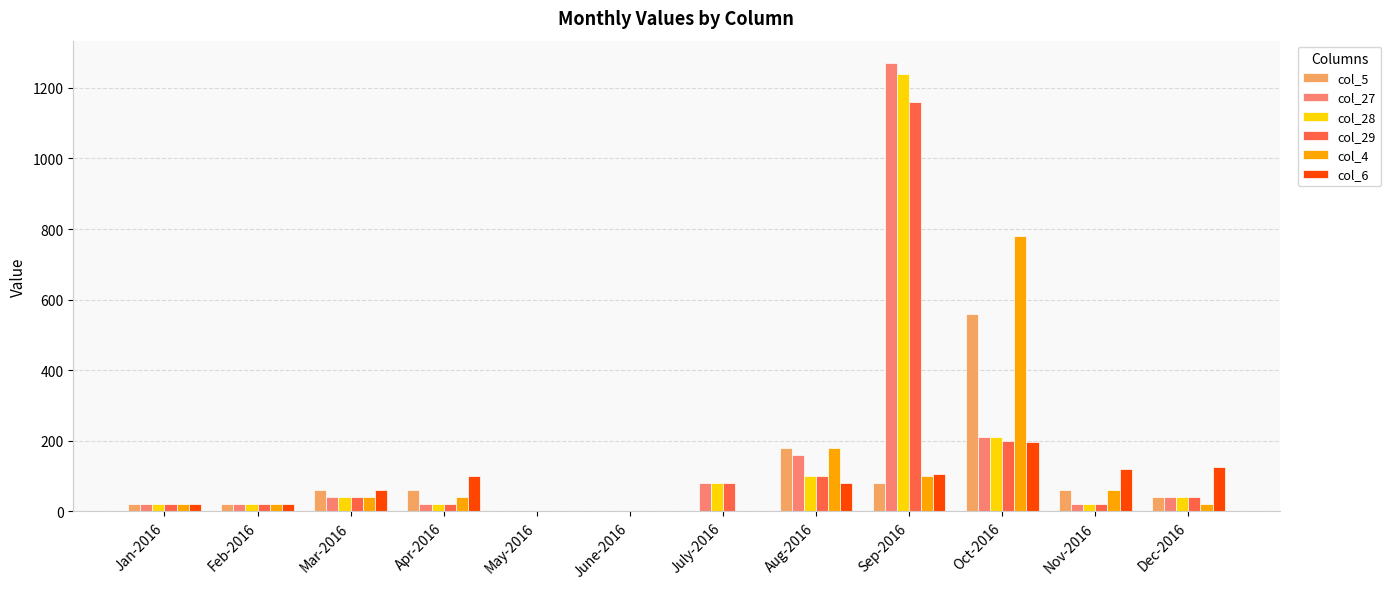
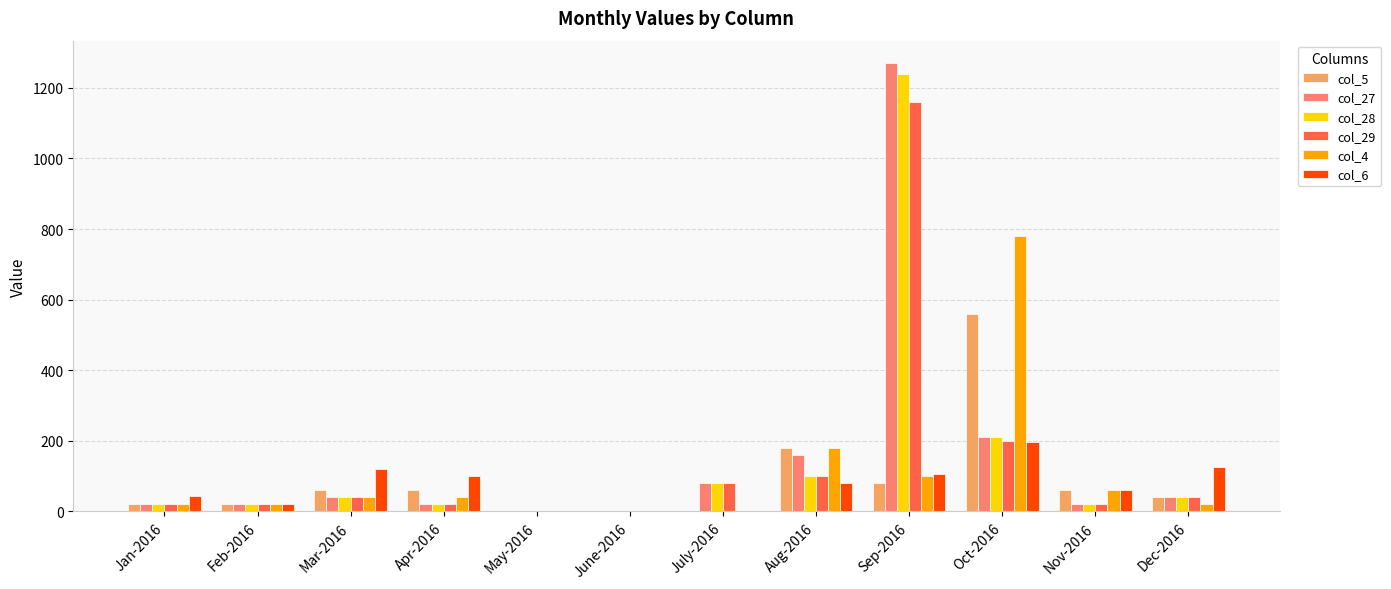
  {
    "col_6": {
-     "Jan-2016": 20,
+     "Jan-2016": 40,
      "Feb-2016": 20,
-     "Mar-2016": 60,
+     "Mar-2016": 120,
      "Apr-2016": 100,
      "May-2016": 0,
      "June-2016": 0,
      "July-2016": 0,
      "Aug-2016": 80,
      "Sep-2016": 100,
      "Oct-2016": 200,
-     "Nov-2016": 120,
+     "Nov-2016": 60,
      "Dec-2016": 130
    }
  }
